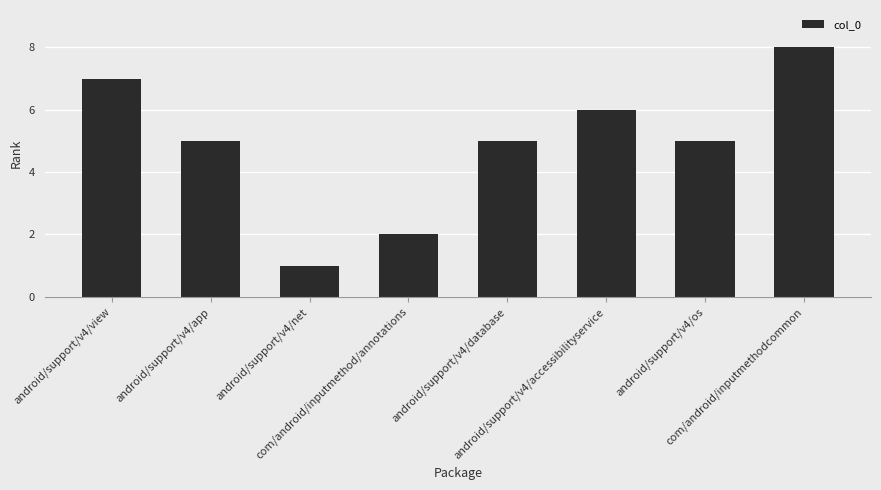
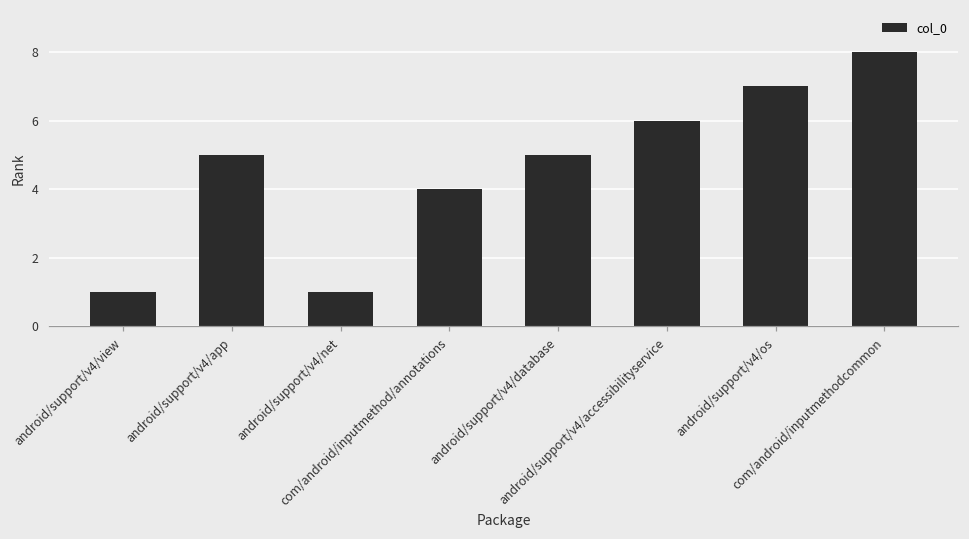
  {
-   "android/support/v4/view": 7,
+   "android/support/v4/view": 1,
    "android/support/v4/app": 5,
    "android/support/v4/net": 1,
-   "com/android/inputmethod/annotations": 2,
+   "com/android/inputmethod/annotations": 4,
    "android/support/v4/database": 5,
    "android/support/v4/accessibilityservice": 6,
-   "android/support/v4/os": 5,
+   "android/support/v4/os": 7,
    "com/android/inputmethodcommon": 8
  }
